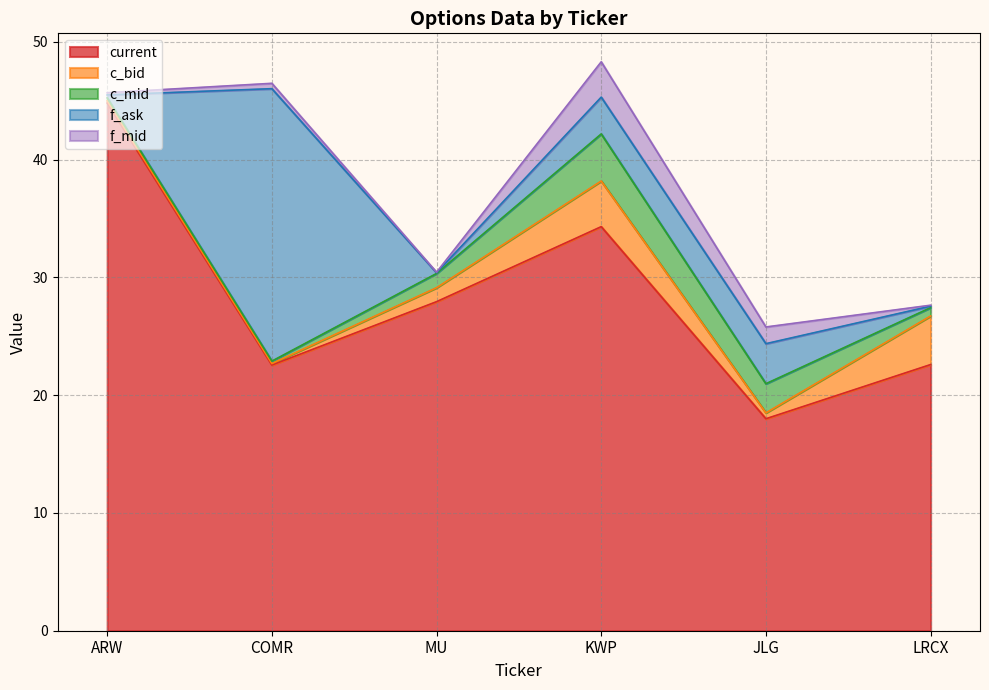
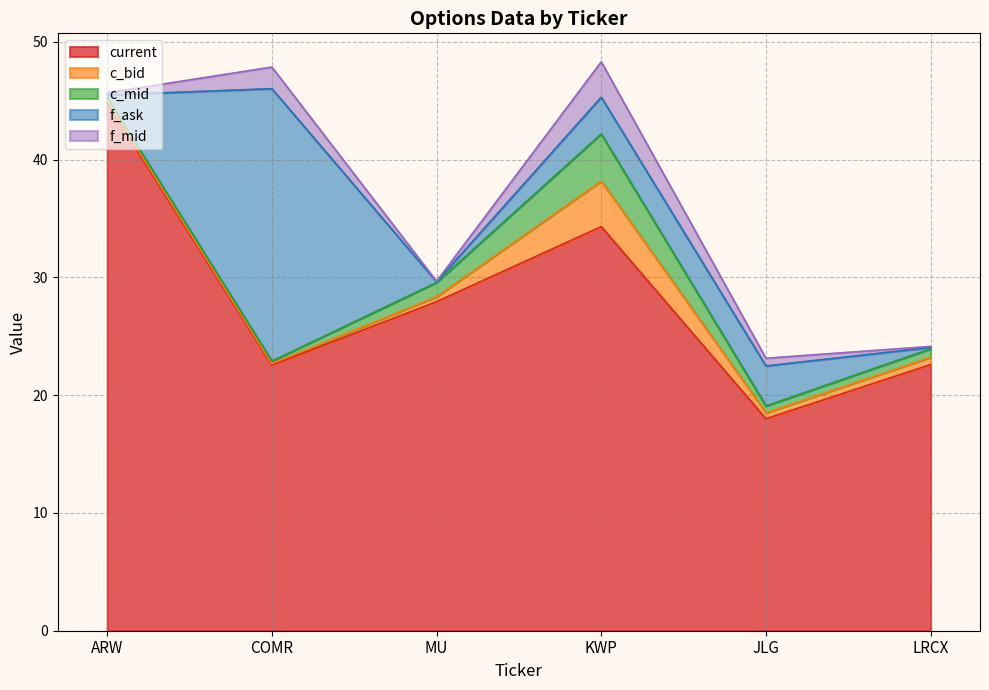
  {
    "current": {
      "MU": 27.9,
      "KWP": 34.3,
      "JLG": 18.0,
      "LRCX": 22.6
    },
    "c_bid": {
-     "MU": 1.2,
+     "MU": 0.4,
      "KWP": 3.9,
      "JLG": 0.5,
-     "LRCX": 4.1
+     "LRCX": 0.6
    },
    "c_mid": {
      "KWP": 4.0,
-     "JLG": 2.5
+     "JLG": 0.6
    },
    "f_ask": {
      "COMR": 23.1,
      "KWP": 3.1,
      "JLG": 3.4
    },
    "f_mid": {
-     "COMR": 0.5,
+     "COMR": 1.8,
      "KWP": 3.0,
-     "JLG": 1.4
+     "JLG": 0.7
    }
  }
